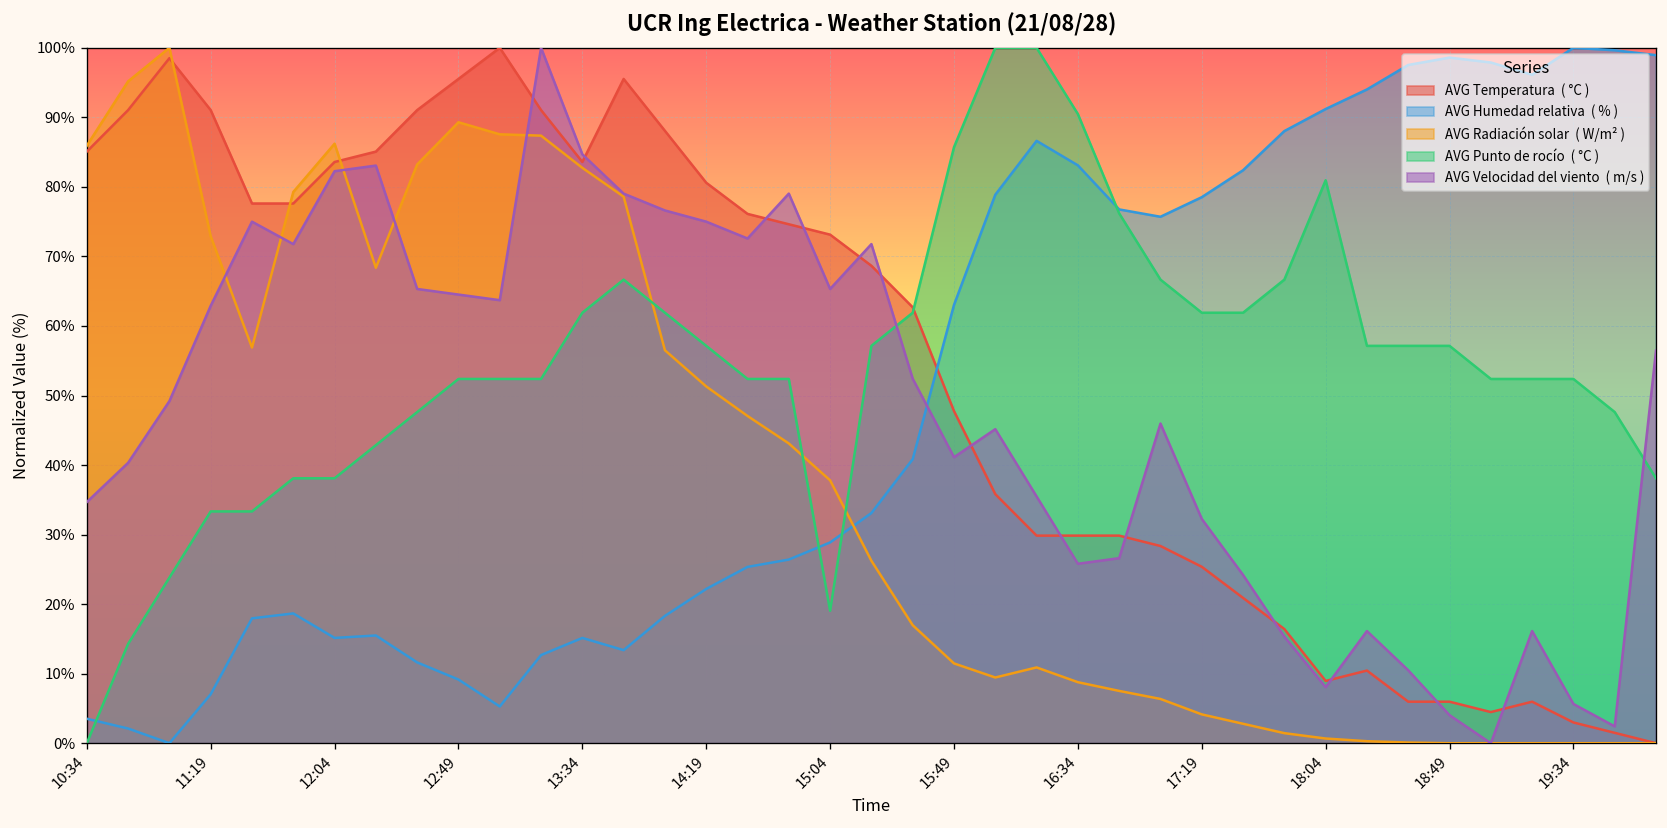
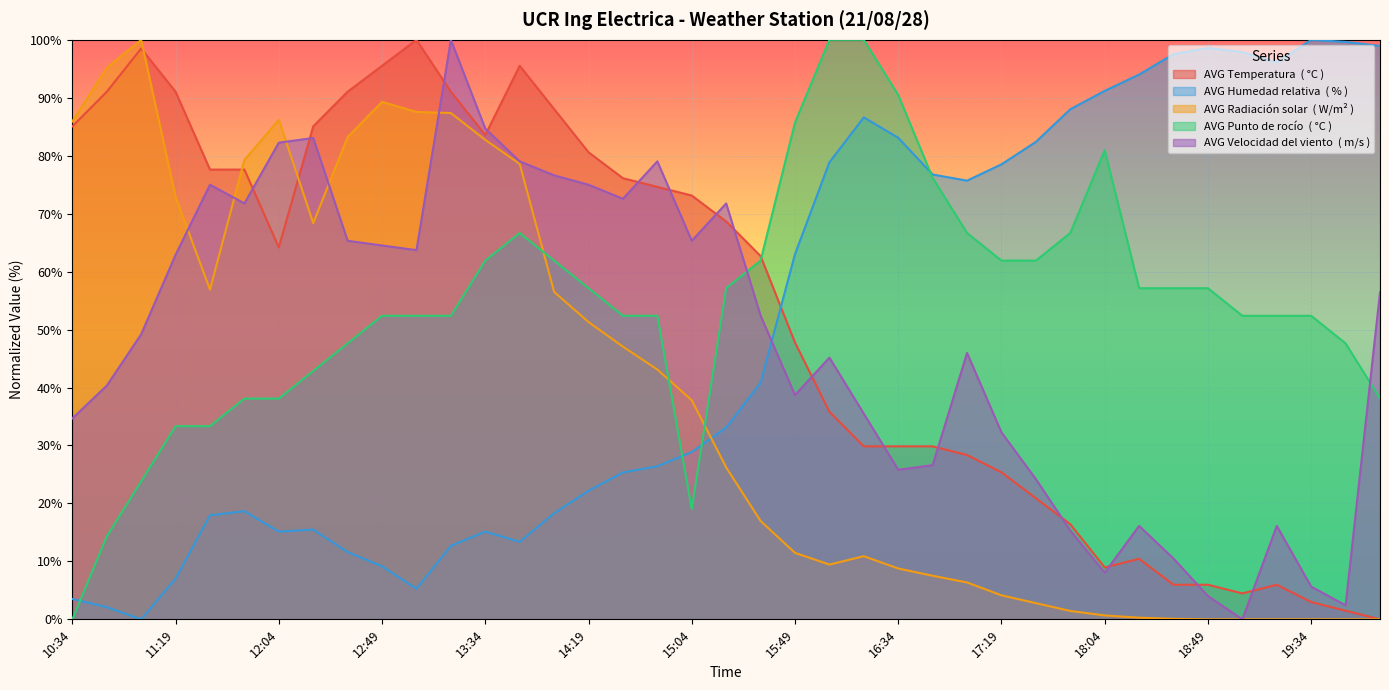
  {
    "AVG Temperatura ( °C )": {
      "10:34": "85%",
      "11:19": "91%",
-     "12:04": "84%",
+     "12:04": "64%",
      "12:49": "96%",
      "13:34": "84%",
      "14:19": "81%",
      "15:04": "73%",
      "15:49": "48%",
      "16:34": "30%",
      "17:19": "25%",
      "18:04": "9%",
      "18:49": "6%",
      "19:34": "3%"
    },
    "AVG Humedad relativa ( % )": {
      "10:34": "4%",
      "11:19": "7%",
      "12:04": "15%",
      "12:49": "9%",
      "13:34": "15%",
      "14:19": "22%",
      "15:04": "29%",
      "15:49": "63%",
      "16:34": "83%",
      "17:19": "79%",
      "18:04": "91%",
      "19:34": "100%"
    },
    "AVG Radiación solar ( W/m² )": {
      "10:34": "86%",
      "11:19": "73%",
      "12:04": "86%",
      "12:49": "89%",
      "13:34": "83%",
      "14:19": "51%",
      "15:04": "38%",
      "15:49": "11%",
      "16:34": "9%",
      "17:19": "4%",
      "18:04": "1%",
      "18:49": "0%",
      "19:34": "0%"
    },
    "AVG Punto de rocío ( °C )": {
      "10:34": "0%",
      "11:19": "33%",
      "12:04": "38%",
      "12:49": "52%",
      "13:34": "62%",
      "14:19": "57%",
      "15:04": "19%",
      "15:49": "86%",
      "16:34": "90%",
      "17:19": "62%",
      "18:04": "81%",
      "18:49": "57%",
      "19:34": "52%"
    },
    "AVG Velocidad del viento ( m/s )": {
      "10:34": "35%",
      "11:19": "63%",
      "12:04": "82%",
      "12:49": "65%",
      "13:34": "85%",
      "14:19": "75%",
      "15:04": "65%",
-     "15:49": "41%",
+     "15:49": "39%",
      "16:34": "26%",
      "17:19": "32%",
      "18:04": "8%",
      "18:49": "4%",
      "19:34": "6%"
    }
  }
